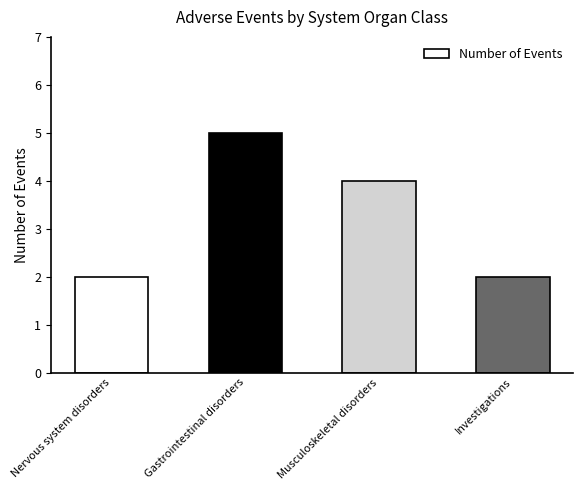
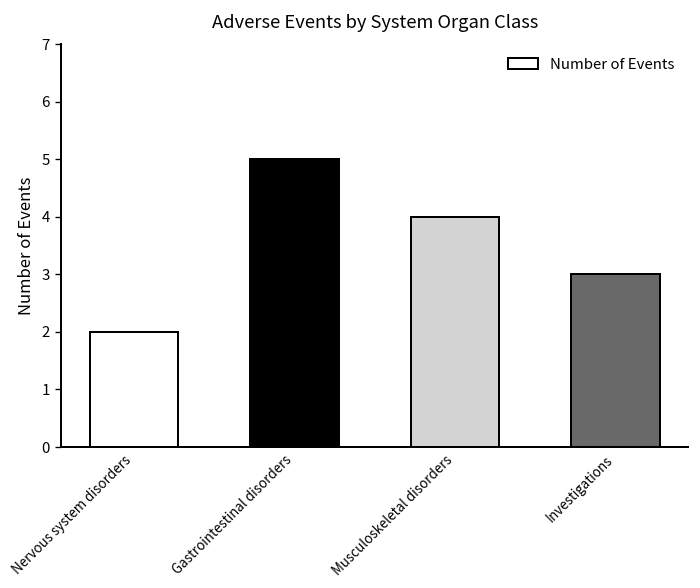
  {
    "Nervous system disorders": 2,
    "Gastrointestinal disorders": 5,
    "Musculoskeletal disorders": 4,
-   "Investigations": 2
+   "Investigations": 3
  }
